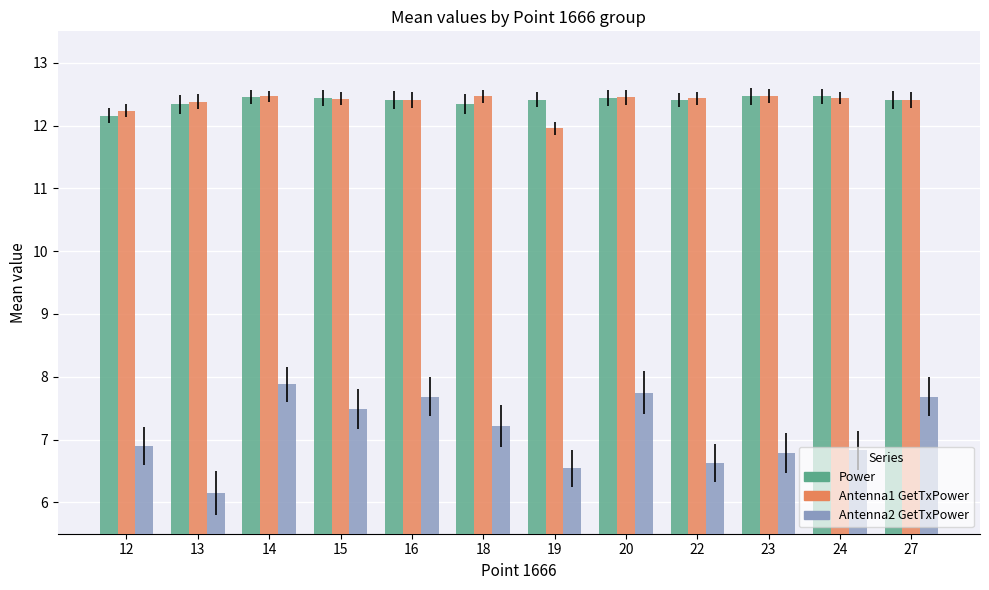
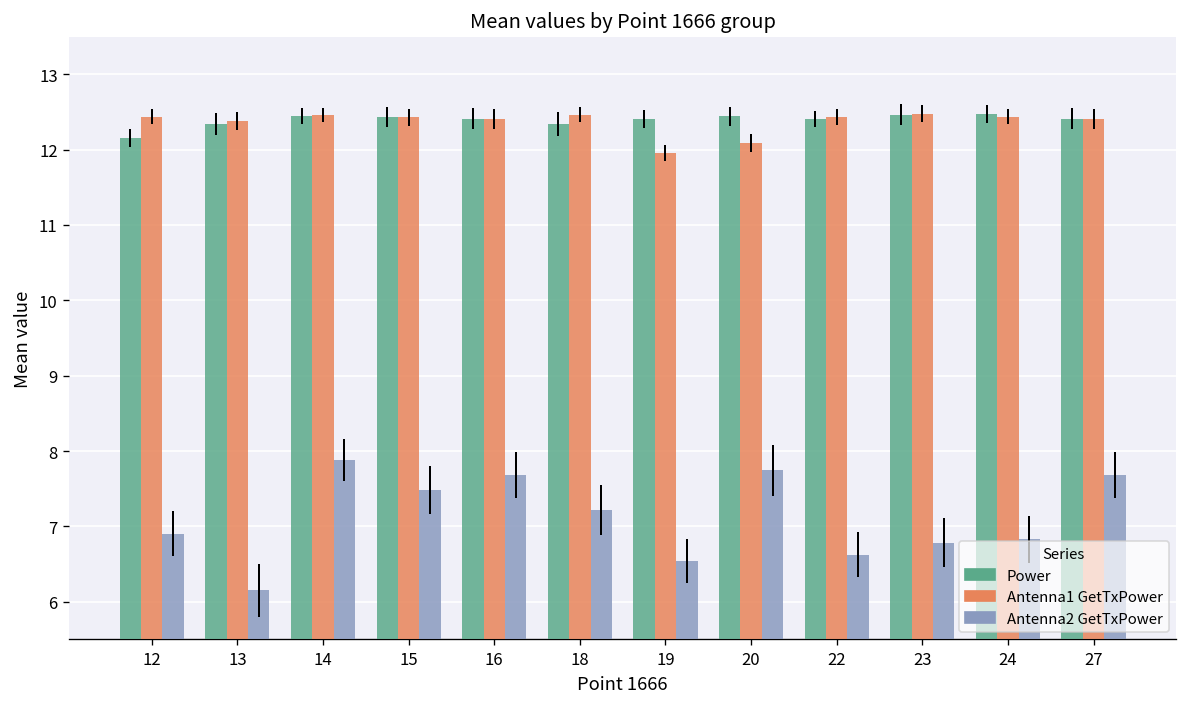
  {
    "Power": {
      "12": 12.2,
      "13": 12.3,
      "14": 12.4,
      "15": 12.4,
      "16": 12.4,
      "18": 12.3,
      "19": 12.4,
      "20": 12.4,
      "22": 12.4,
      "23": 12.5,
      "24": 12.5,
      "27": 12.4
    },
    "Antenna1 GetTxPower": {
-     "12": 12.2,
+     "12": 12.4,
      "13": 12.4,
      "14": 12.5,
      "15": 12.4,
      "16": 12.4,
      "18": 12.5,
      "19": 12.0,
-     "20": 12.5,
+     "20": 12.1,
      "22": 12.4,
      "23": 12.5,
      "24": 12.4,
      "27": 12.4
    },
    "Antenna2 GetTxPower": {
      "12": 6.9,
      "13": 6.2,
      "14": 7.9,
      "15": 7.5,
      "16": 7.7,
      "18": 7.2,
      "19": 6.5,
      "20": 7.7,
      "22": 6.6,
      "23": 6.8,
      "27": 7.7
    }
  }
